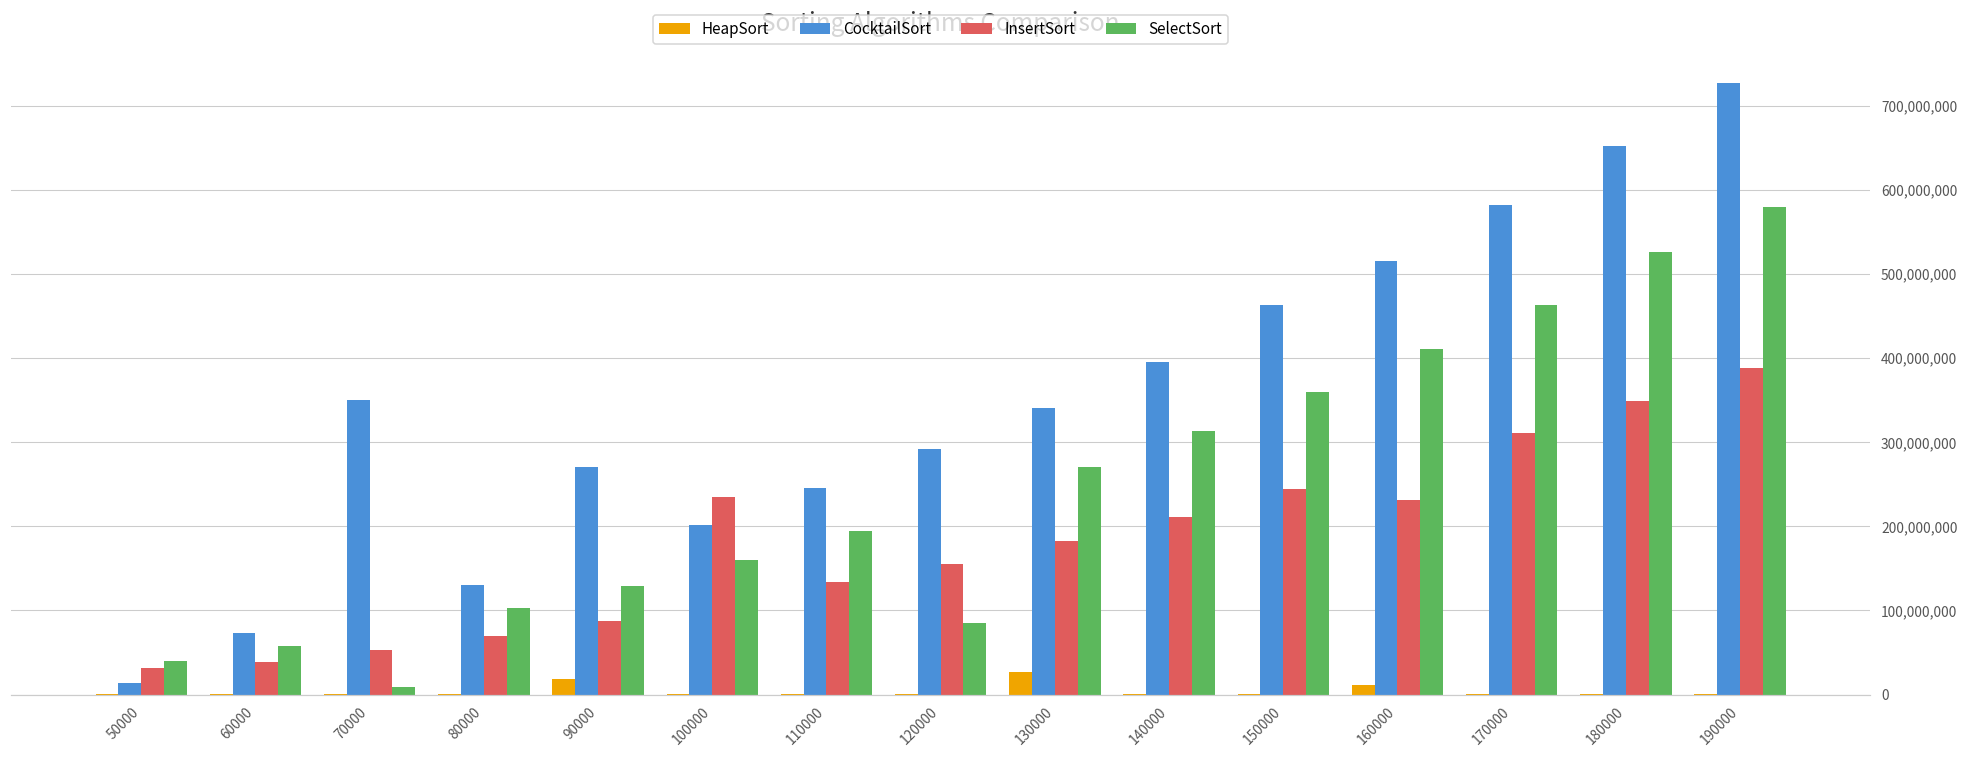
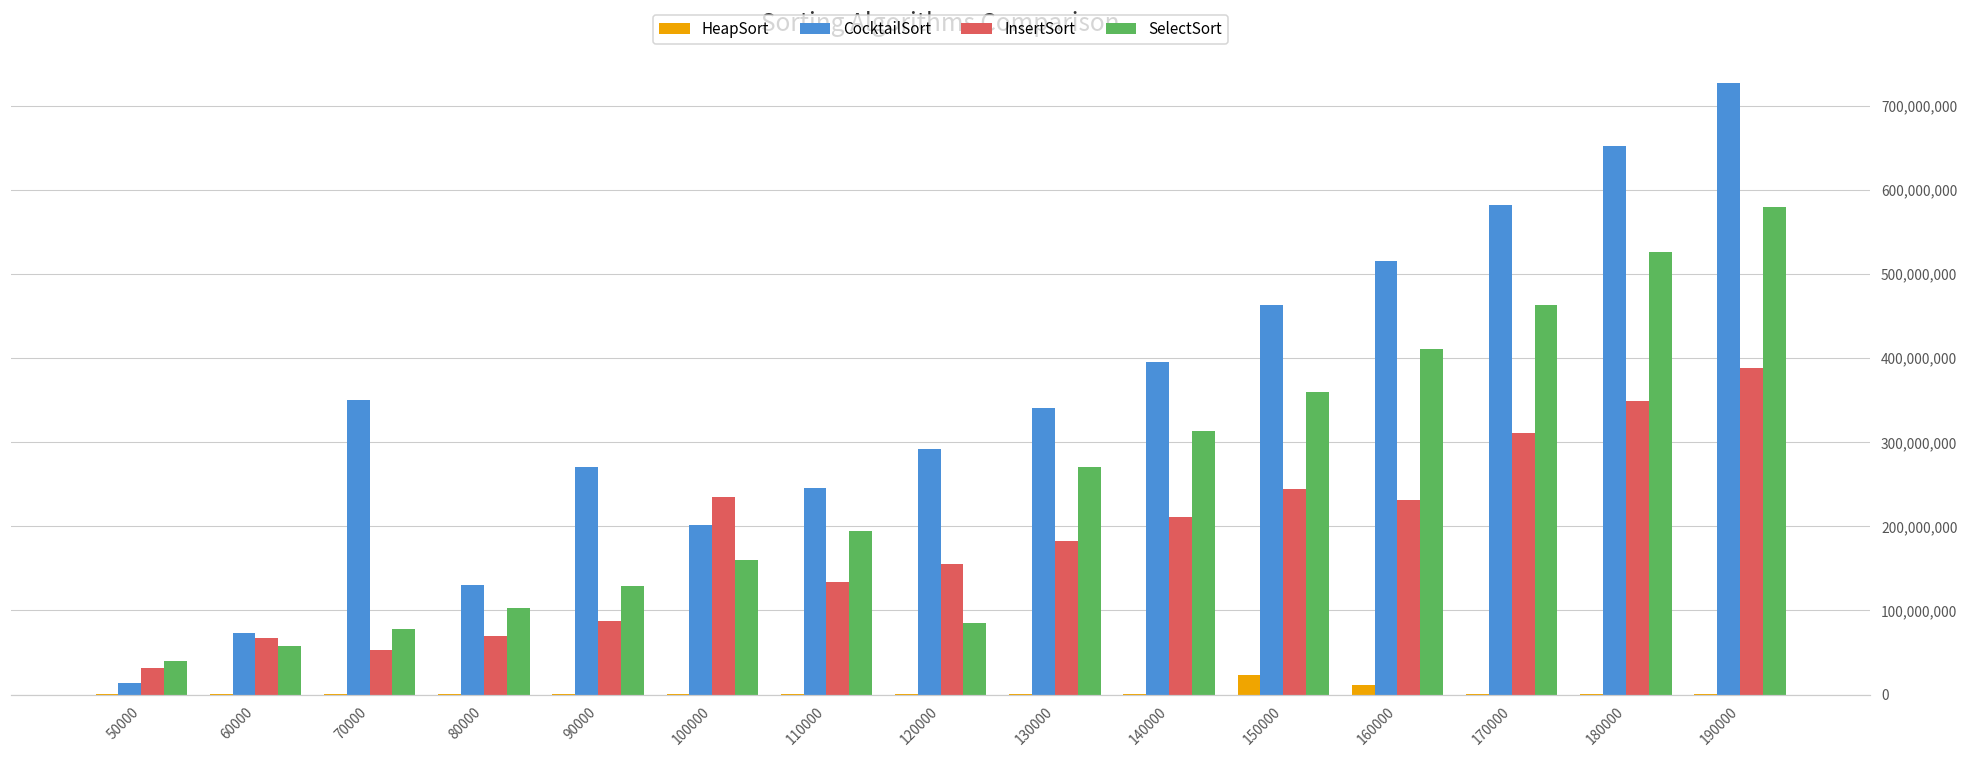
  {
    "HeapSort": {
-     "90000": "20,000,000",
-     "130000": "30,000,000",
-     "150000": "0",
+     "90000": "0",
+     "130000": "0",
+     "150000": "20,000,000",
      "160000": "10,000,000"
    },
    "CocktailSort": {
      "50000": "10,000,000",
      "60000": "70,000,000",
      "70000": "350,000,000",
      "80000": "130,000,000",
      "90000": "270,000,000",
      "100000": "200,000,000",
      "110000": "250,000,000",
      "120000": "290,000,000",
      "130000": "340,000,000",
      "140000": "400,000,000",
      "150000": "460,000,000",
      "160000": "520,000,000",
      "170000": "580,000,000",
      "180000": "650,000,000",
      "190000": "730,000,000"
    },
    "InsertSort": {
      "50000": "30,000,000",
-     "60000": "40,000,000",
+     "60000": "70,000,000",
      "70000": "50,000,000",
      "80000": "70,000,000",
      "90000": "90,000,000",
      "100000": "230,000,000",
      "110000": "130,000,000",
      "120000": "160,000,000",
      "130000": "180,000,000",
      "140000": "210,000,000",
      "150000": "240,000,000",
      "160000": "230,000,000",
      "170000": "310,000,000",
      "180000": "350,000,000",
      "190000": "390,000,000"
    },
    "SelectSort": {
      "50000": "40,000,000",
      "60000": "60,000,000",
-     "70000": "10,000,000",
+     "70000": "80,000,000",
      "80000": "100,000,000",
      "90000": "130,000,000",
      "100000": "160,000,000",
      "110000": "190,000,000",
      "120000": "80,000,000",
      "130000": "270,000,000",
      "140000": "310,000,000",
      "150000": "360,000,000",
      "160000": "410,000,000",
      "170000": "460,000,000",
      "180000": "530,000,000",
      "190000": "580,000,000"
    }
  }
